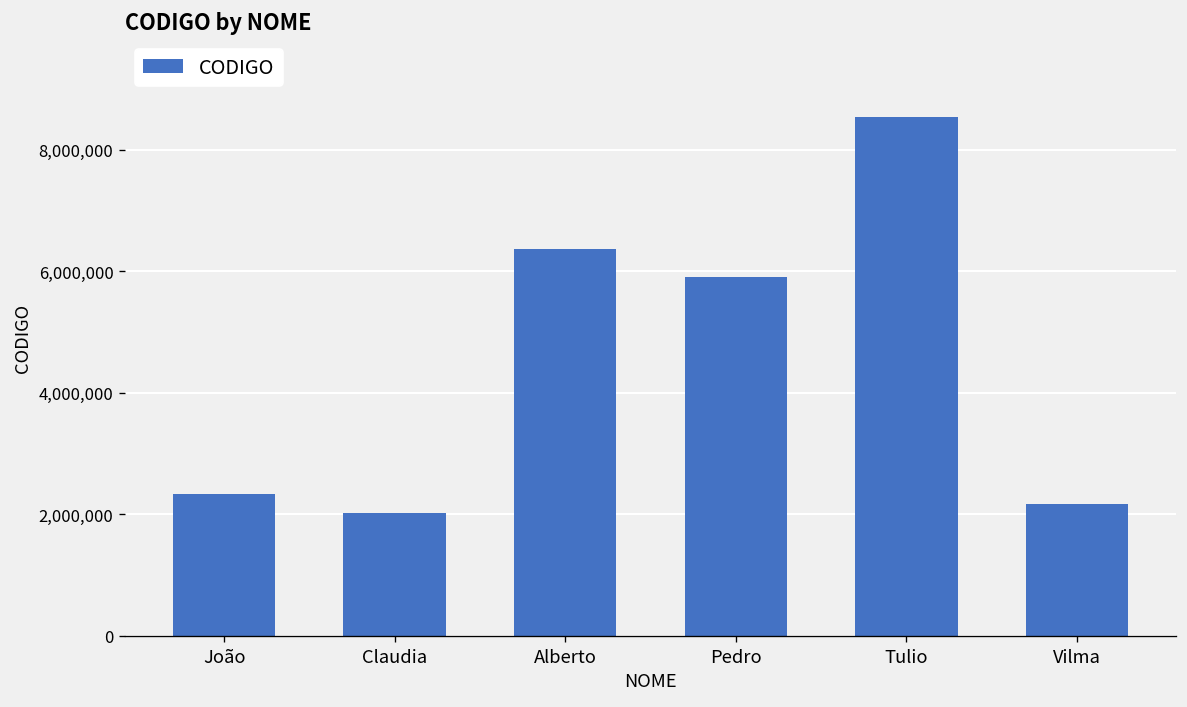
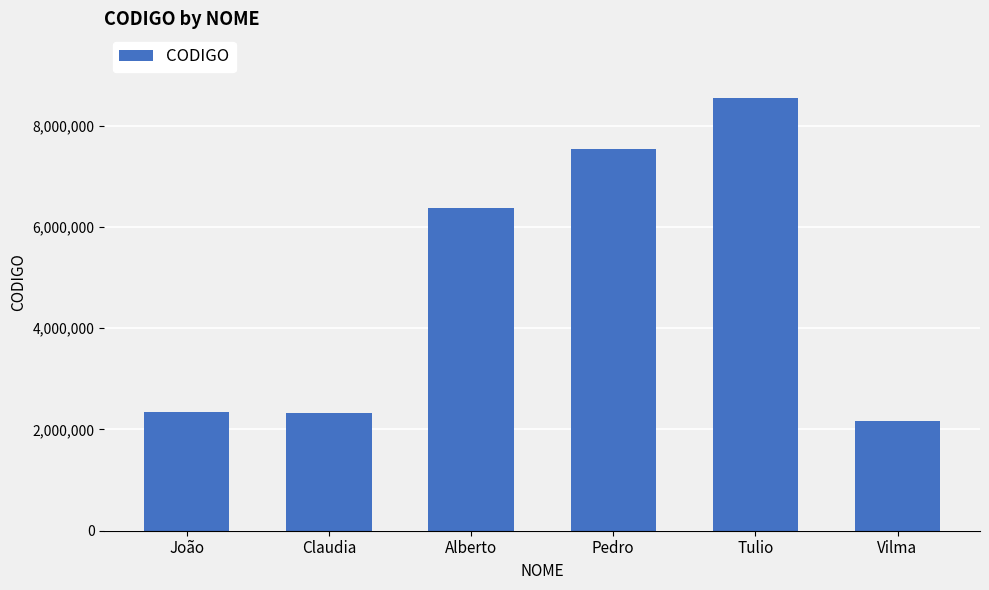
  {
    "João": "2,300,000",
-   "Claudia": "2,000,000",
+   "Claudia": "2,300,000",
    "Alberto": "6,400,000",
-   "Pedro": "5,900,000",
+   "Pedro": "7,500,000",
    "Tulio": "8,500,000",
    "Vilma": "2,200,000"
  }
